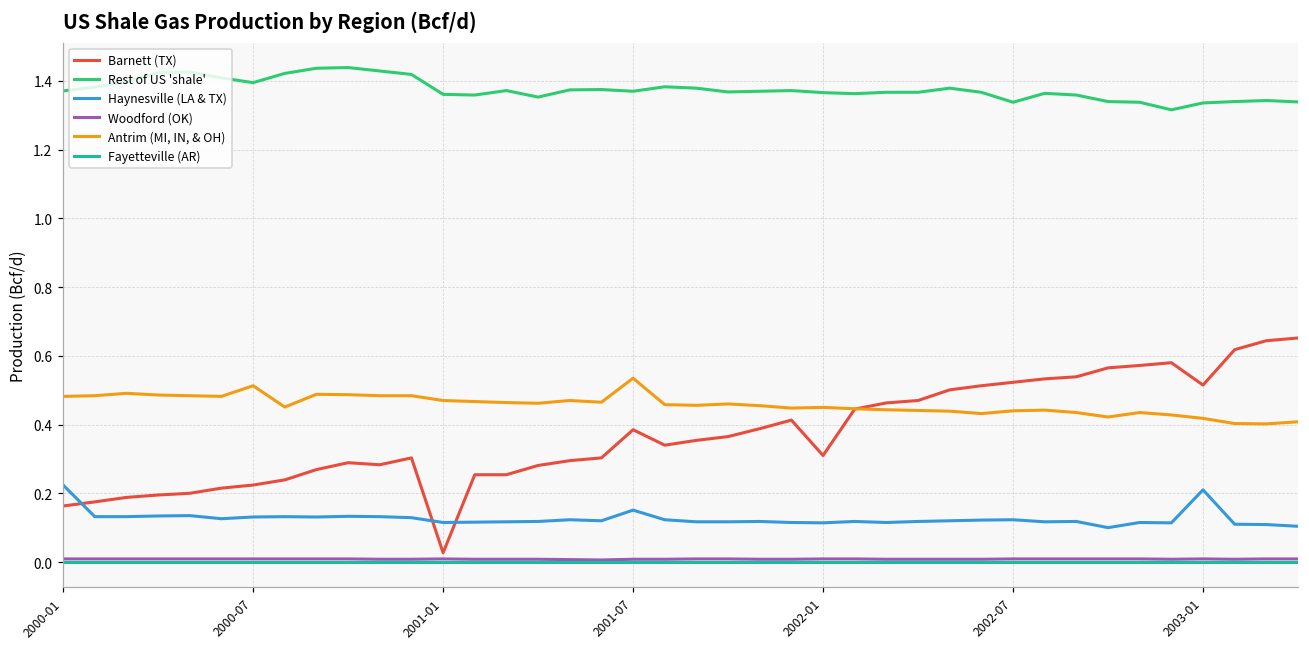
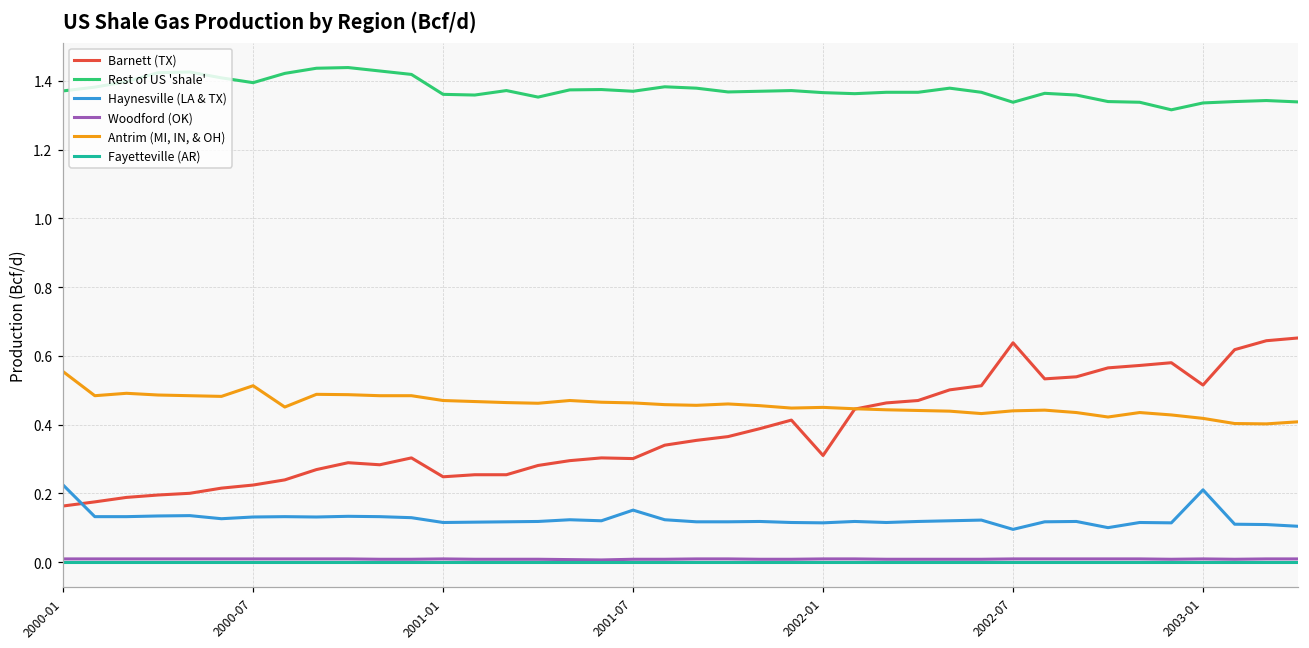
  {
    "Barnett (TX)": {
      "2000-01": 0.16,
      "2000-07": 0.22,
-     "2001-01": 0.03,
-     "2001-07": 0.39,
+     "2001-01": 0.25,
+     "2001-07": 0.30,
      "2002-01": 0.31,
-     "2002-07": 0.52,
+     "2002-07": 0.64,
      "2003-01": 0.52
    },
    "Haynesville (LA & TX)": {
      "2000-01": 0.22,
      "2000-07": 0.13,
      "2001-01": 0.12,
      "2001-07": 0.15,
      "2002-01": 0.11,
-     "2002-07": 0.12,
+     "2002-07": 0.10,
      "2003-01": 0.21
    },
    "Woodford (OK)": {
      "2000-01": 0.01,
      "2000-07": 0.01,
      "2001-01": 0.01,
      "2002-01": 0.01,
      "2002-07": 0.01,
      "2003-01": 0.01
    },
    "Antrim (MI, IN, & OH)": {
-     "2000-01": 0.48,
+     "2000-01": 0.55,
      "2000-07": 0.51,
      "2001-01": 0.47,
-     "2001-07": 0.54,
+     "2001-07": 0.46,
      "2002-01": 0.45,
      "2002-07": 0.44,
      "2003-01": 0.42
    }
  }
